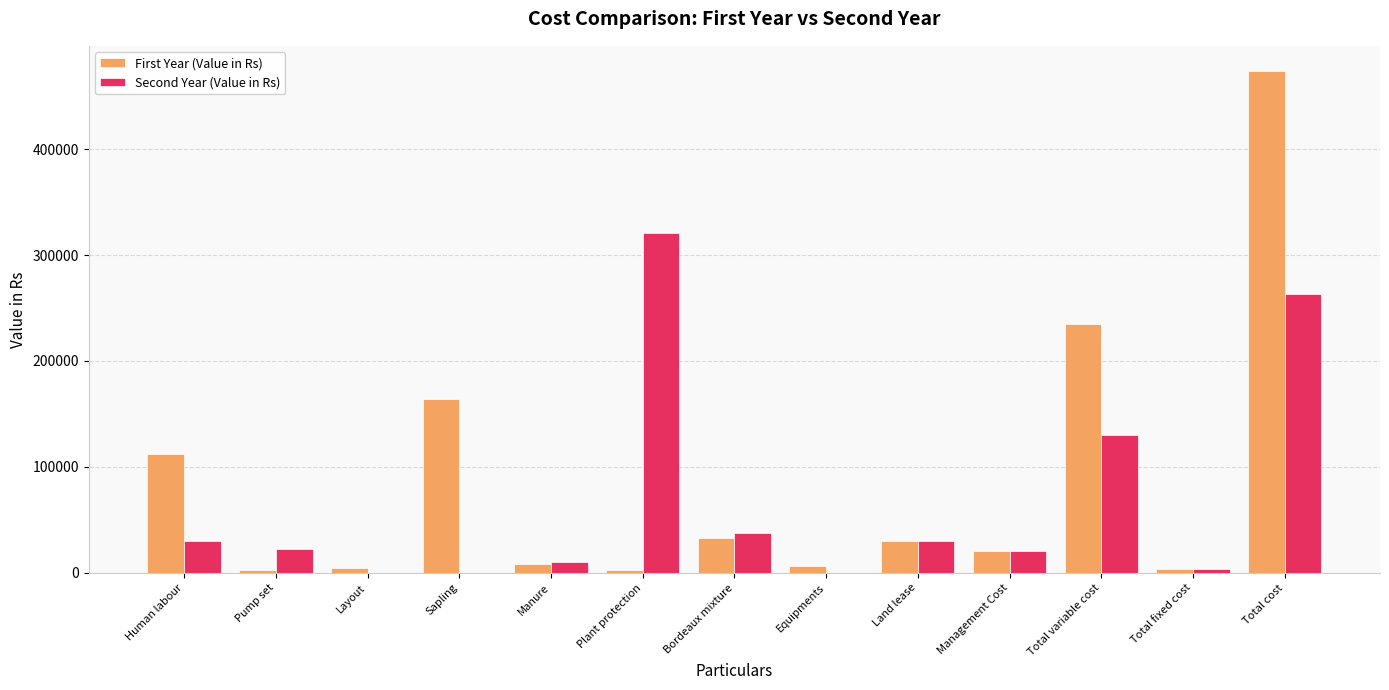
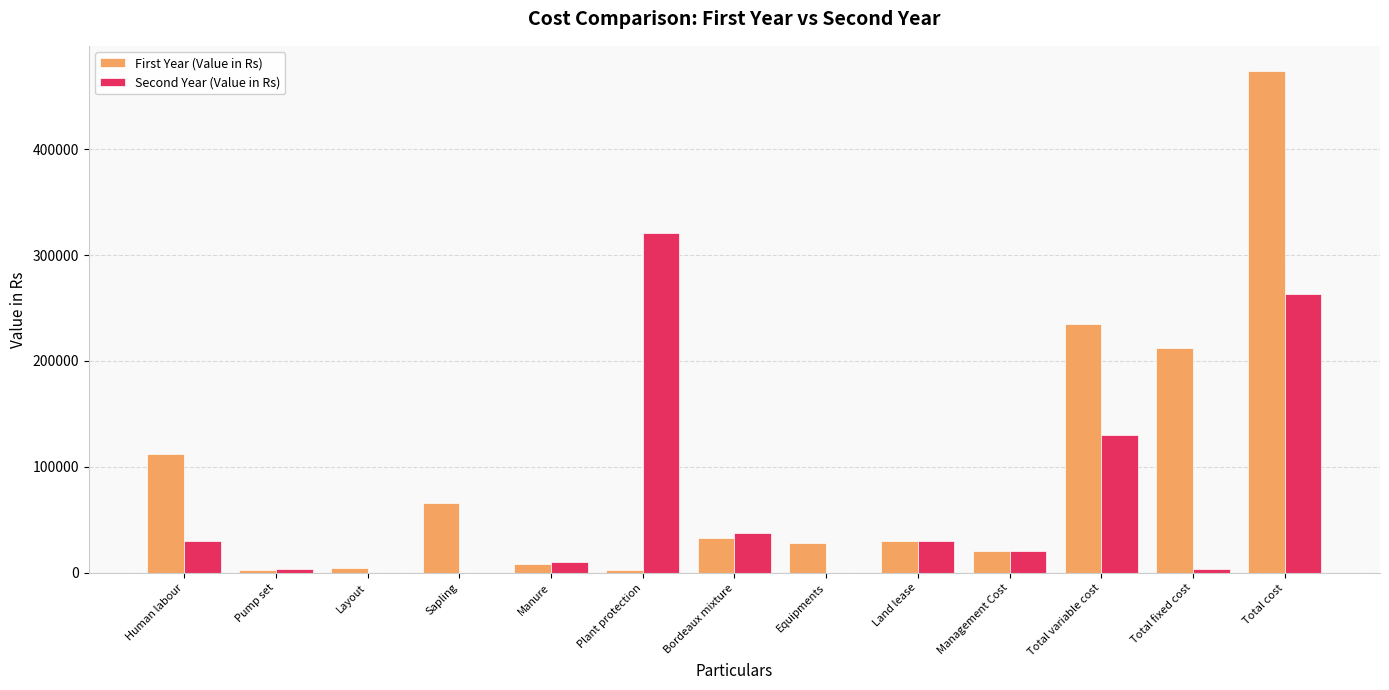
  {
    "First Year (Value in Rs)": {
      "Human labour": 112000,
      "Pump set": 3000,
      "Layout": 5000,
-     "Sapling": 164000,
+     "Sapling": 66000,
      "Manure": 8000,
      "Plant protection": 3000,
      "Bordeaux mixture": 33000,
-     "Equipments": 6000,
+     "Equipments": 29000,
      "Land lease": 30000,
      "Management Cost": 21000,
      "Total variable cost": 235000,
-     "Total fixed cost": 4000,
+     "Total fixed cost": 212000,
      "Total cost": 474000
    },
    "Second Year (Value in Rs)": {
      "Human labour": 30000,
-     "Pump set": 22000,
+     "Pump set": 4000,
      "Layout": 0,
      "Sapling": 0,
      "Manure": 10000,
      "Plant protection": 321000,
      "Bordeaux mixture": 38000,
      "Equipments": 0,
      "Land lease": 30000,
      "Management Cost": 21000,
      "Total variable cost": 130000,
      "Total fixed cost": 4000,
      "Total cost": 264000
    }
  }
